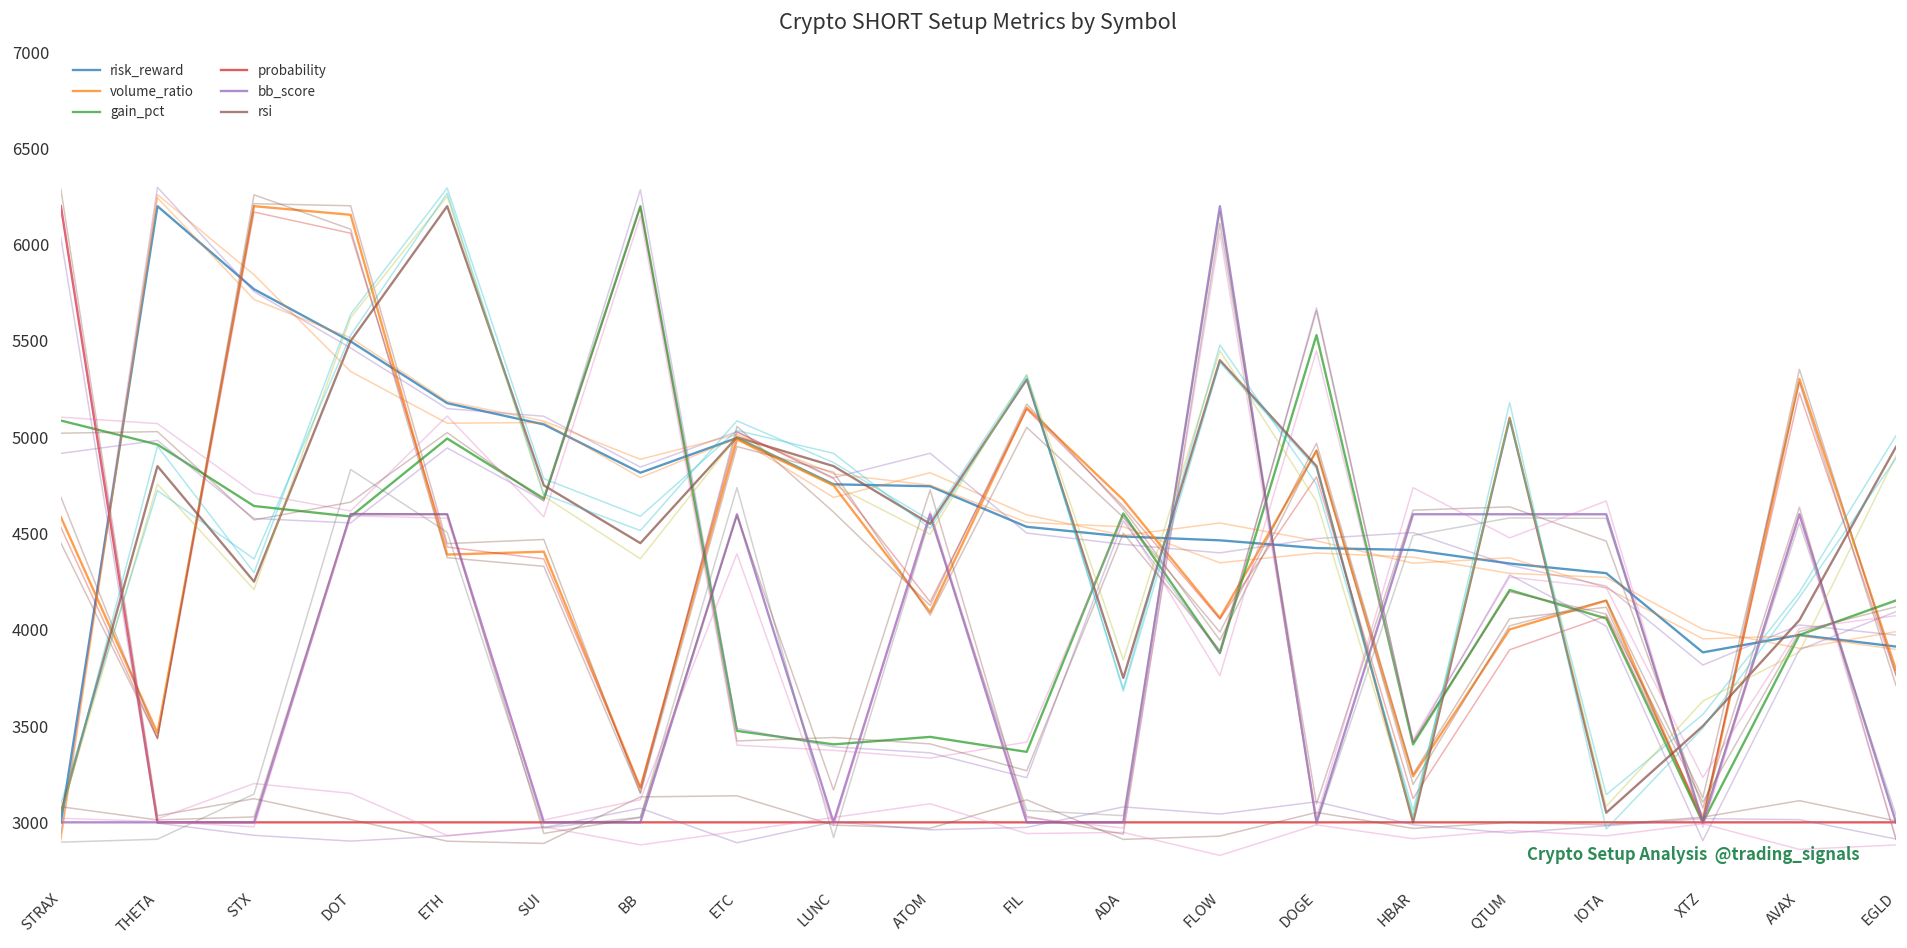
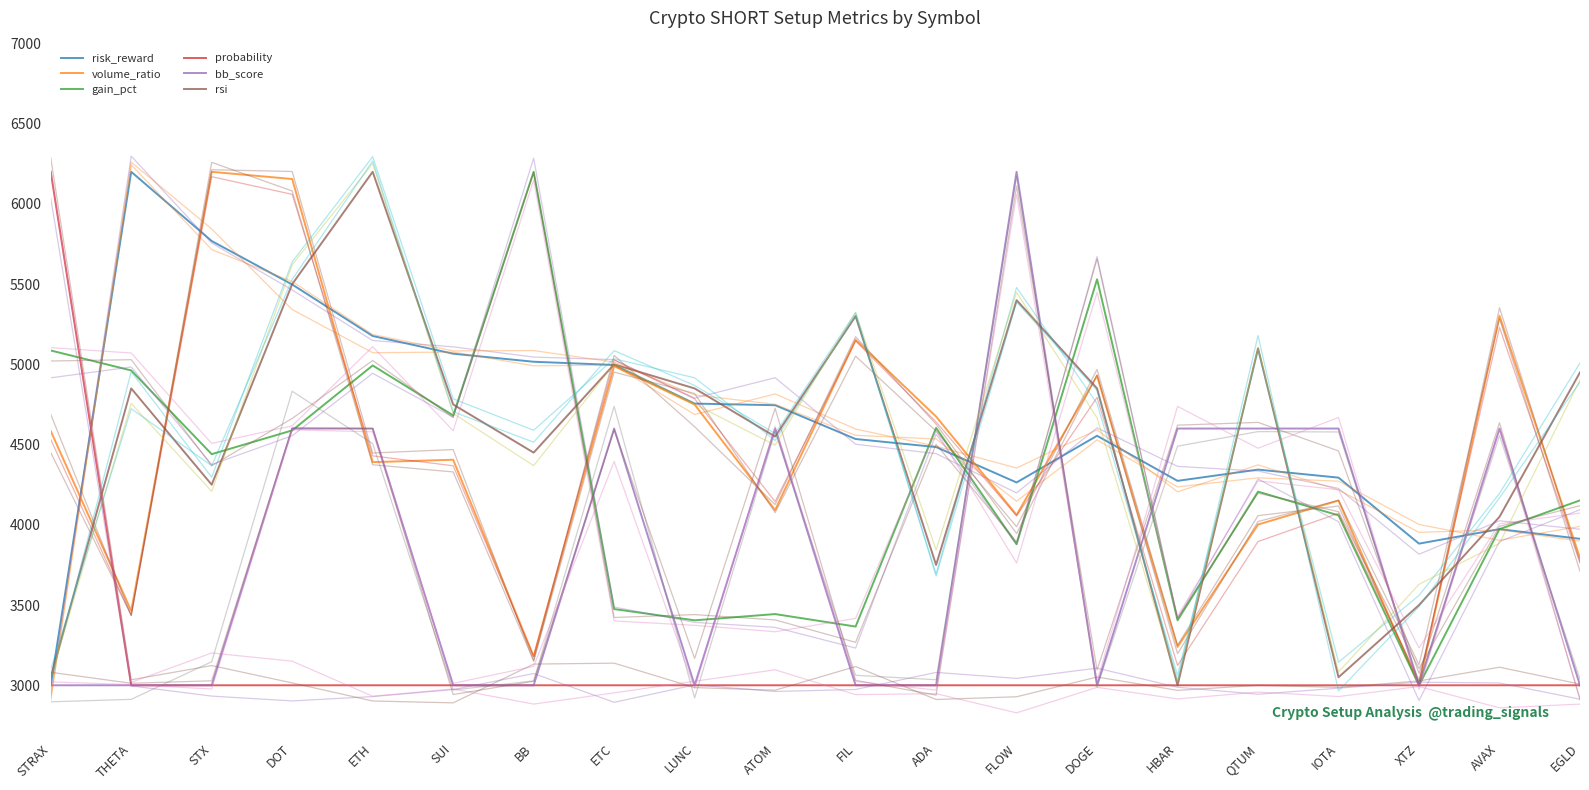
  {
    "risk_reward": {
      "THETA": 6200,
-     "BB": 4820,
+     "BB": 5020,
      "FIL": 4530,
-     "FLOW": 4460,
-     "DOGE": 4420,
-     "HBAR": 4410,
+     "FLOW": 4260,
+     "DOGE": 4550,
+     "HBAR": 4270,
      "IOTA": 4290,
      "XTZ": 3880
    },
    "gain_pct": {
      "STRAX": 5090,
-     "STX": 4640,
+     "STX": 4440,
      "ETH": 4990,
      "ATOM": 3440,
      "FIL": 3370,
      "ADA": 4600,
      "DOGE": 5530,
      "EGLD": 4150
    }
  }
